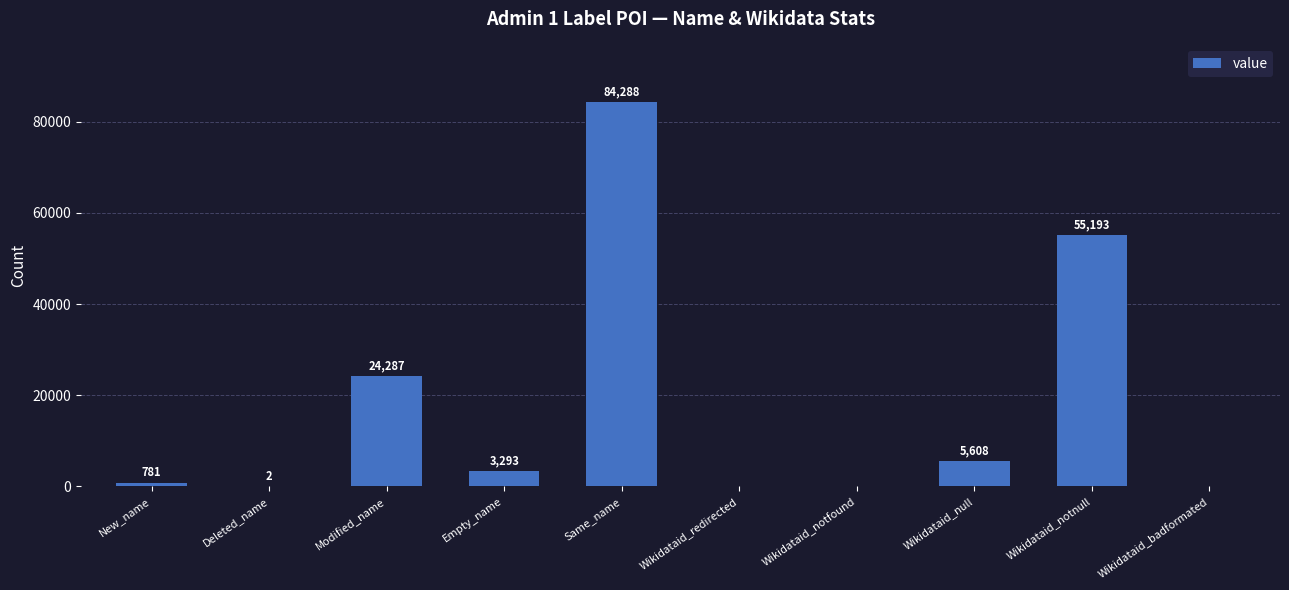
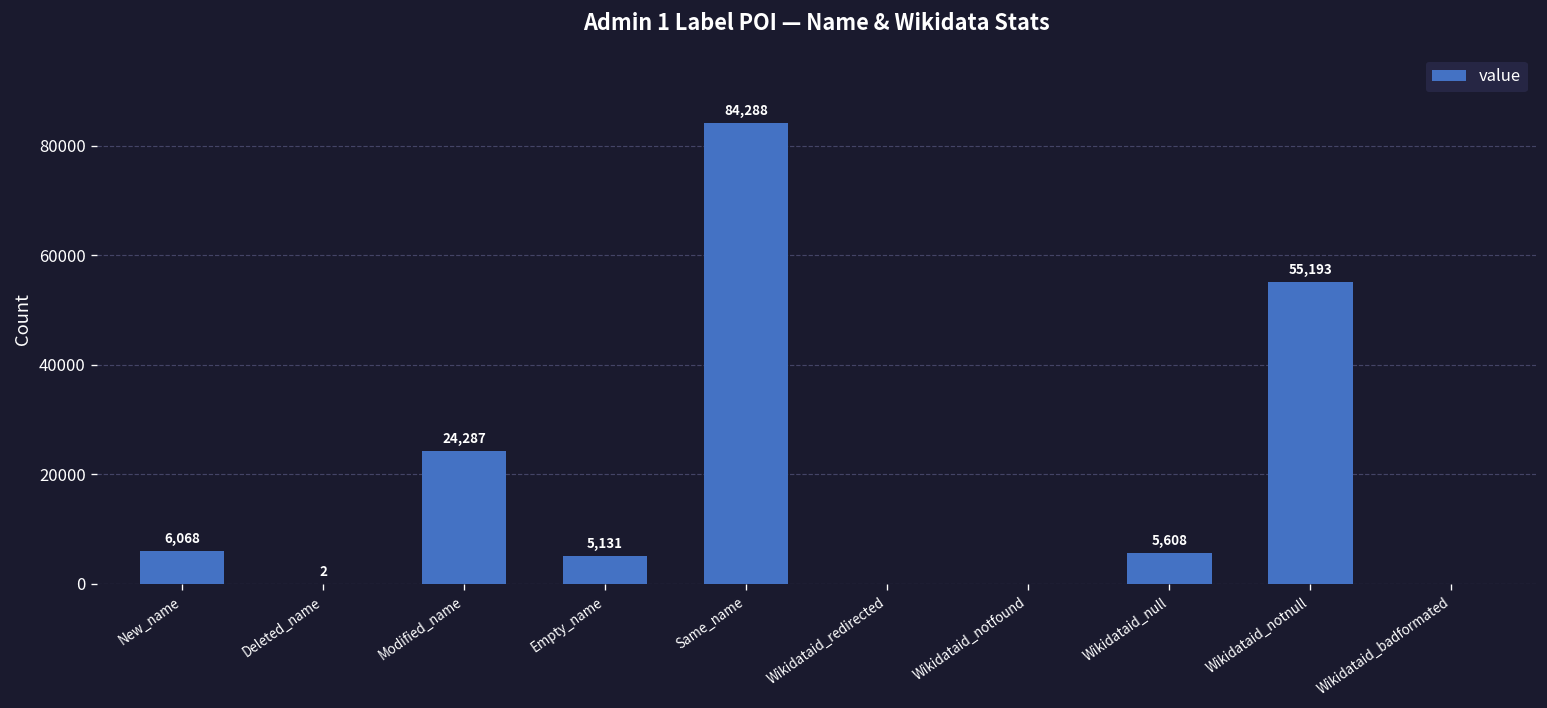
  {
-   "New_name": "781",
+   "New_name": "6,068",
    "Deleted_name": "2",
    "Modified_name": "24,287",
-   "Empty_name": "3,293",
+   "Empty_name": "5,131",
    "Same_name": "84,288",
    "Wikidataid_null": "5,608",
    "Wikidataid_notnull": "55,193"
  }
